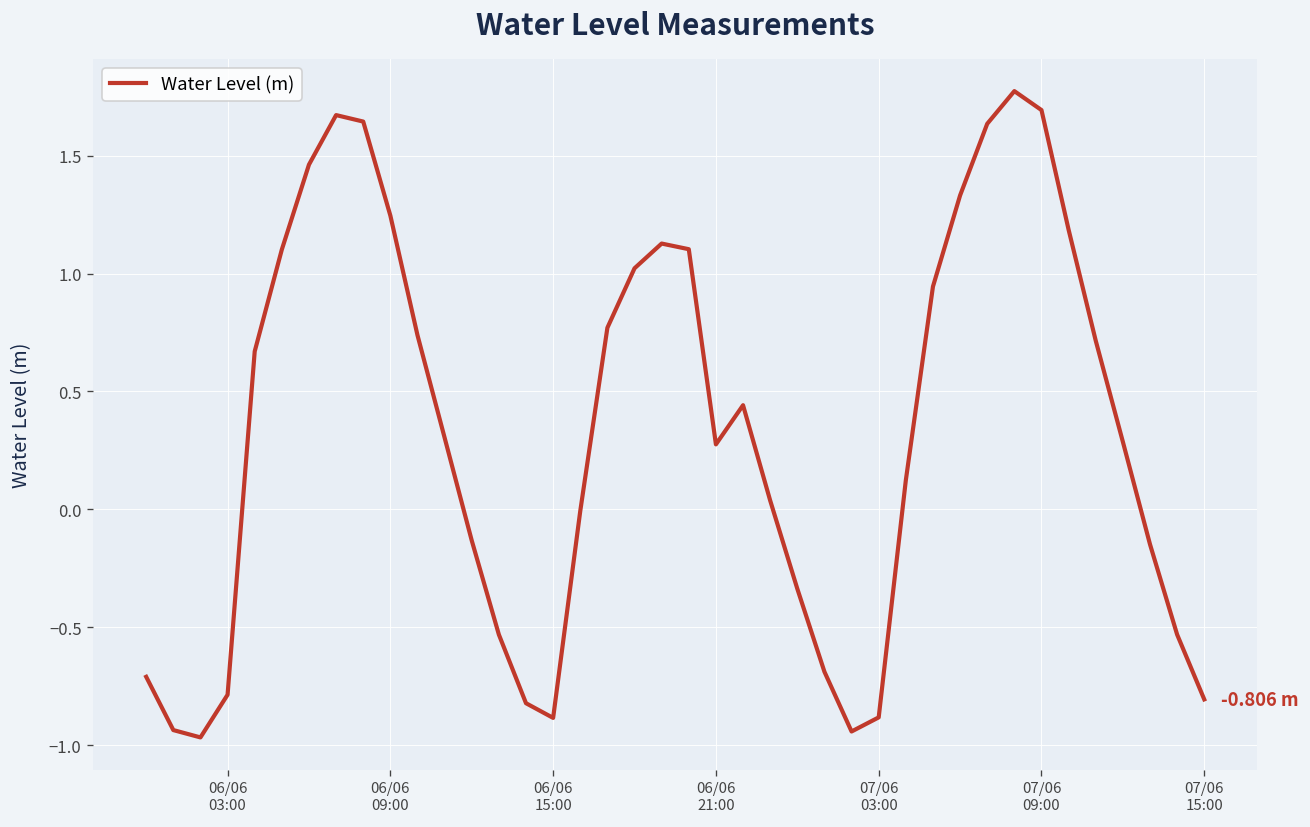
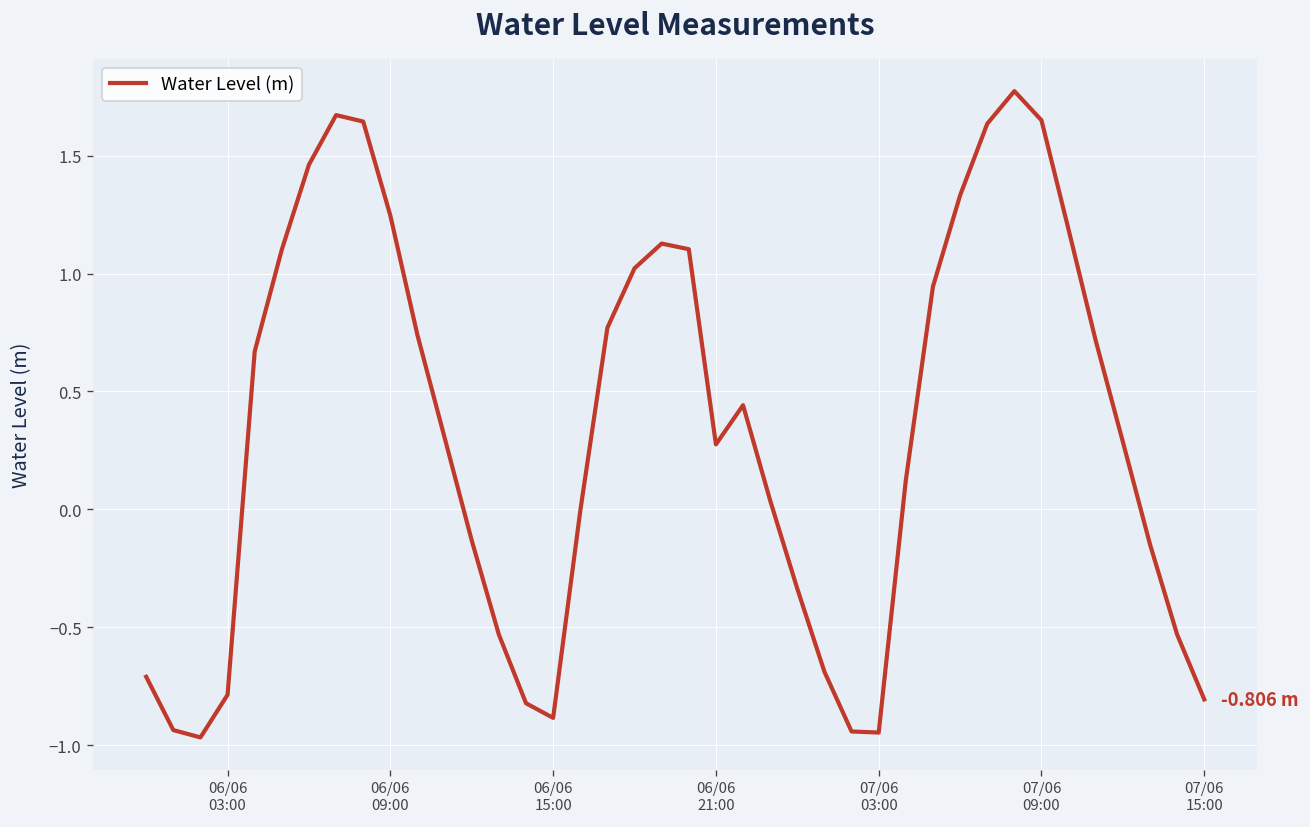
  {
    "06/06 03:00": -0.79,
    "06/06 09:00": 1.25,
    "06/06 15:00": -0.88,
    "06/06 21:00": 0.28,
-   "07/06 03:00": -0.88,
-   "07/06 09:00": 1.69
+   "07/06 03:00": -0.95,
+   "07/06 09:00": 1.65
  }
